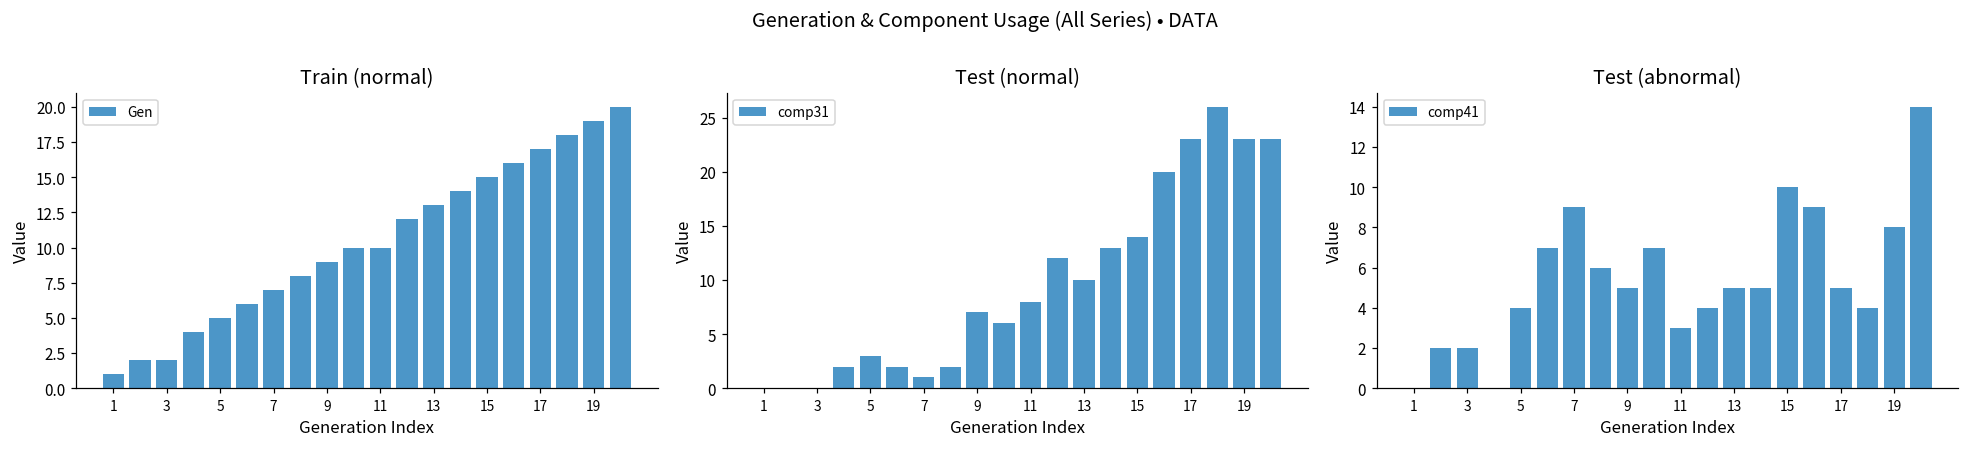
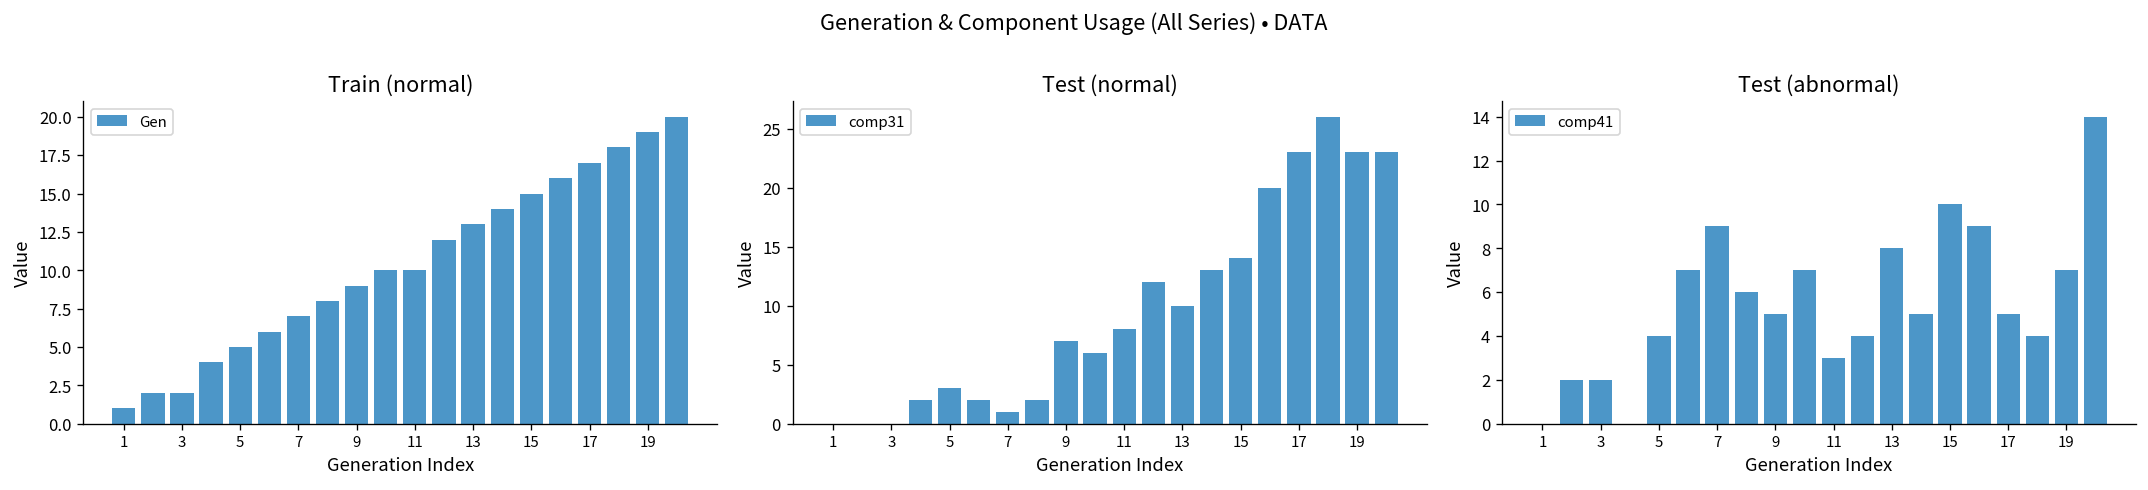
  {
    "Train (normal)": {
      "1": 1.0,
      "3": 2.0,
      "5": 5.0,
      "7": 7.0,
      "9": 9.0,
      "11": 10.0,
      "13": 13.0,
      "15": 15.0,
      "17": 17.0,
      "19": 19.0
    },
    "Test (normal)": {
      "1": 0,
      "3": 0,
      "5": 3,
      "7": 1,
      "9": 7,
      "11": 8,
      "13": 10,
      "15": 14,
      "17": 23,
      "19": 23
    },
    "Test (abnormal)": {
      "1": 0,
      "3": 2,
      "5": 4,
      "7": 9,
      "9": 5,
      "11": 3,
-     "13": 5,
+     "13": 8,
      "15": 10,
      "17": 5,
-     "19": 8
+     "19": 7
    }
  }
